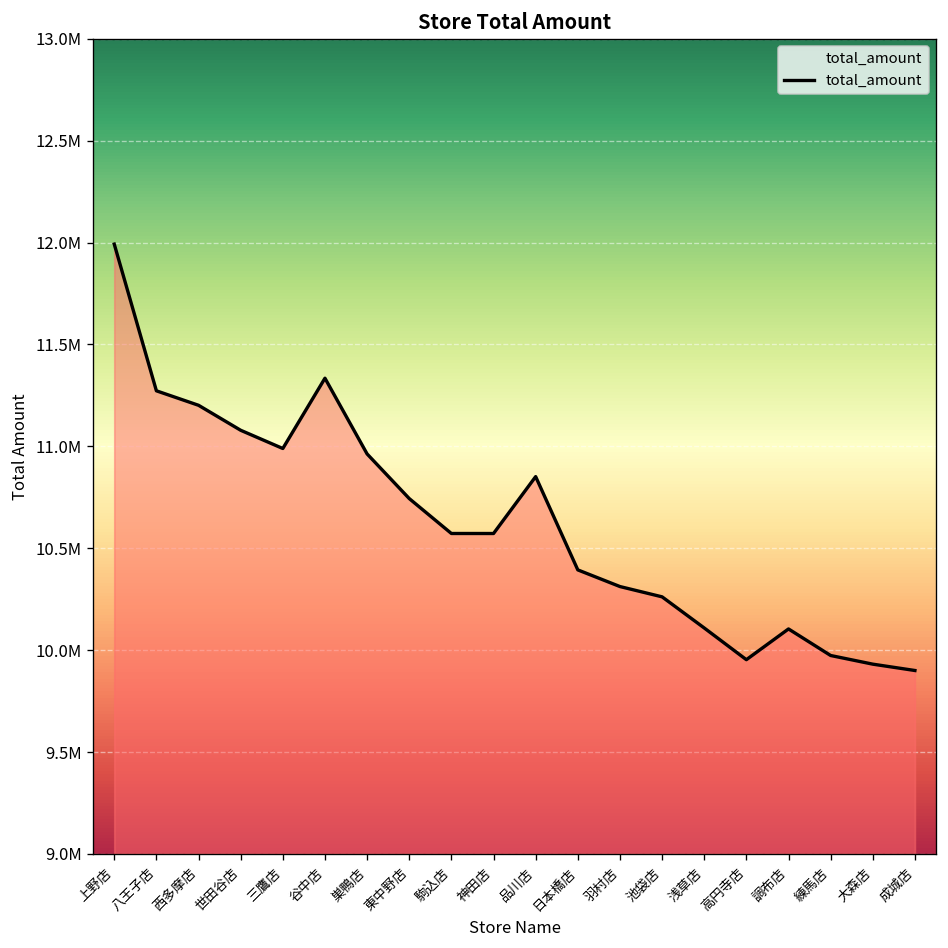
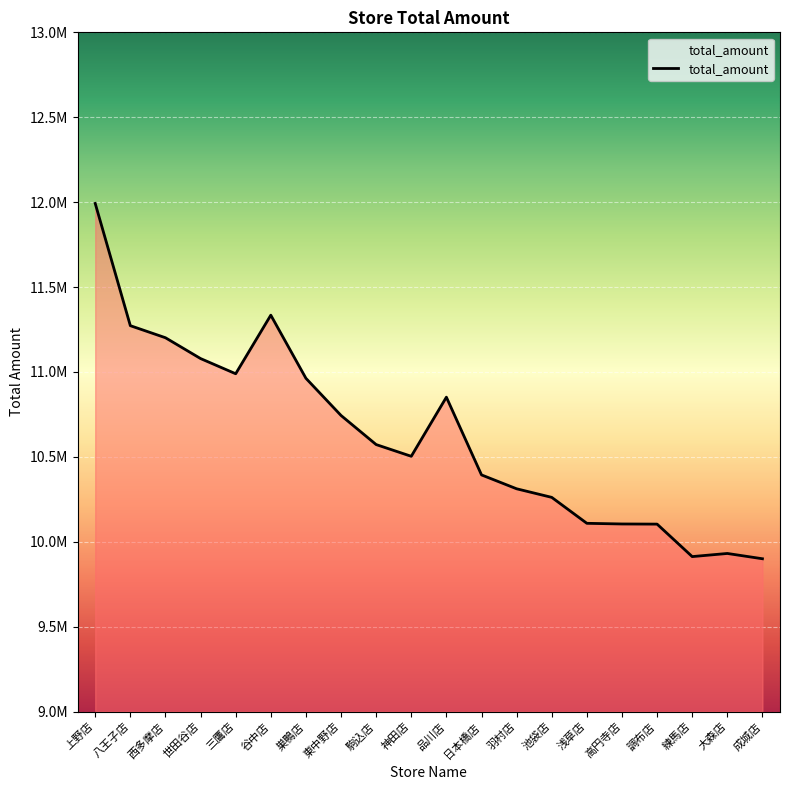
  {
    "上野店": 11990000,
    "八王子店": 11270000,
    "西多摩店": 11200000,
    "世田谷店": 11080000,
    "三鷹店": 10990000,
    "谷中店": 11330000,
    "巣鴨店": 10960000,
    "東中野店": 10740000,
    "駒込店": 10570000,
-   "神田店": 10570000,
+   "神田店": 10500000,
    "品川店": 10850000,
    "日本橋店": 10390000,
    "羽村店": 10310000,
    "池袋店": 10260000,
    "浅草店": 10110000,
-   "高円寺店": 9950000,
+   "高円寺店": 10110000,
    "調布店": 10100000,
-   "練馬店": 9970000,
+   "練馬店": 9910000,
    "大森店": 9930000,
    "成城店": 9900000
  }
